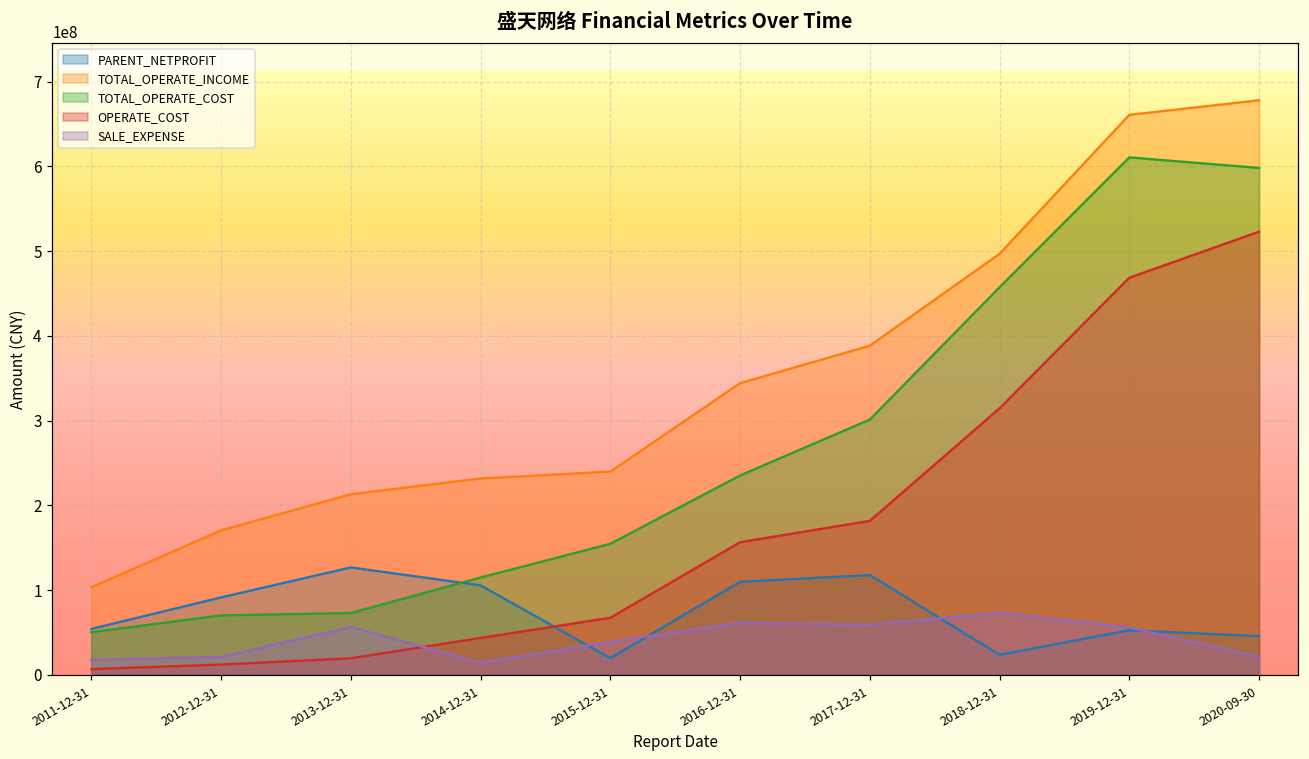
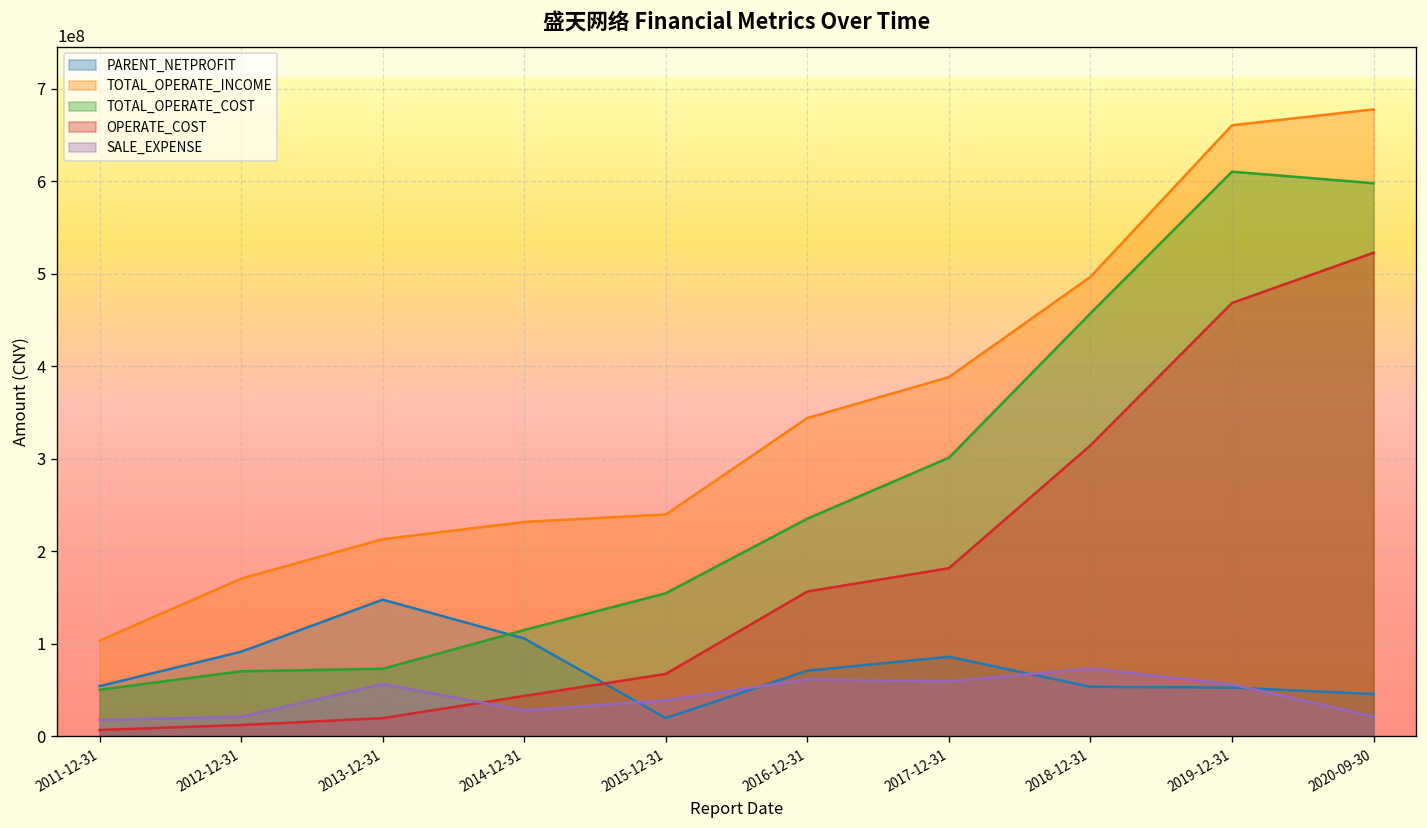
  {
    "PARENT_NETPROFIT": {
      "2011-12-31": 50000000,
      "2012-12-31": 90000000,
-     "2013-12-31": 130000000,
+     "2013-12-31": 150000000,
      "2014-12-31": 110000000,
      "2015-12-31": 20000000,
-     "2016-12-31": 110000000,
-     "2017-12-31": 120000000,
-     "2018-12-31": 20000000,
+     "2016-12-31": 70000000,
+     "2017-12-31": 90000000,
+     "2018-12-31": 50000000,
      "2019-12-31": 50000000,
      "2020-09-30": 50000000
    },
    "TOTAL_OPERATE_COST": {
      "2011-12-31": 50000000,
      "2012-12-31": 70000000,
      "2013-12-31": 70000000,
      "2014-12-31": 110000000,
      "2015-12-31": 150000000,
      "2016-12-31": 240000000,
      "2017-12-31": 300000000,
      "2018-12-31": 460000000,
      "2019-12-31": 610000000,
      "2020-09-30": 600000000
    },
    "SALE_EXPENSE": {
      "2011-12-31": 20000000,
      "2012-12-31": 20000000,
      "2013-12-31": 60000000,
-     "2014-12-31": 10000000,
+     "2014-12-31": 30000000,
      "2015-12-31": 40000000,
      "2016-12-31": 60000000,
      "2017-12-31": 60000000,
      "2018-12-31": 70000000,
      "2019-12-31": 60000000,
      "2020-09-30": 20000000
    }
  }
